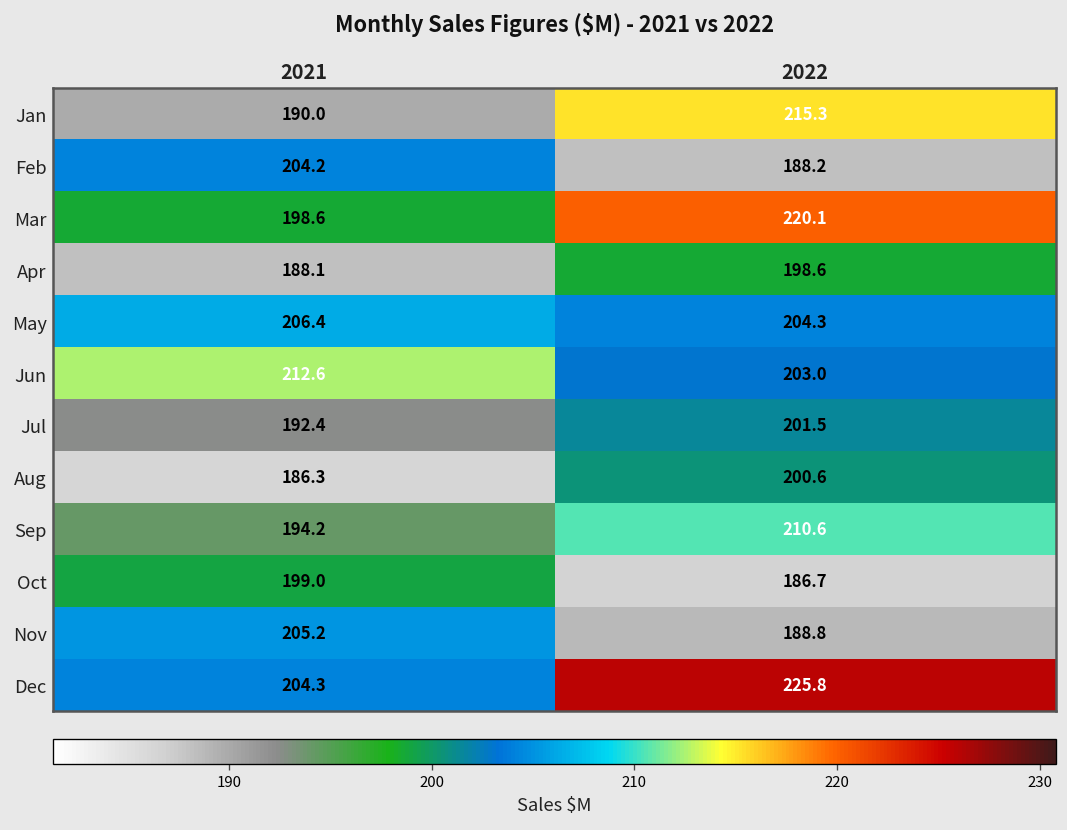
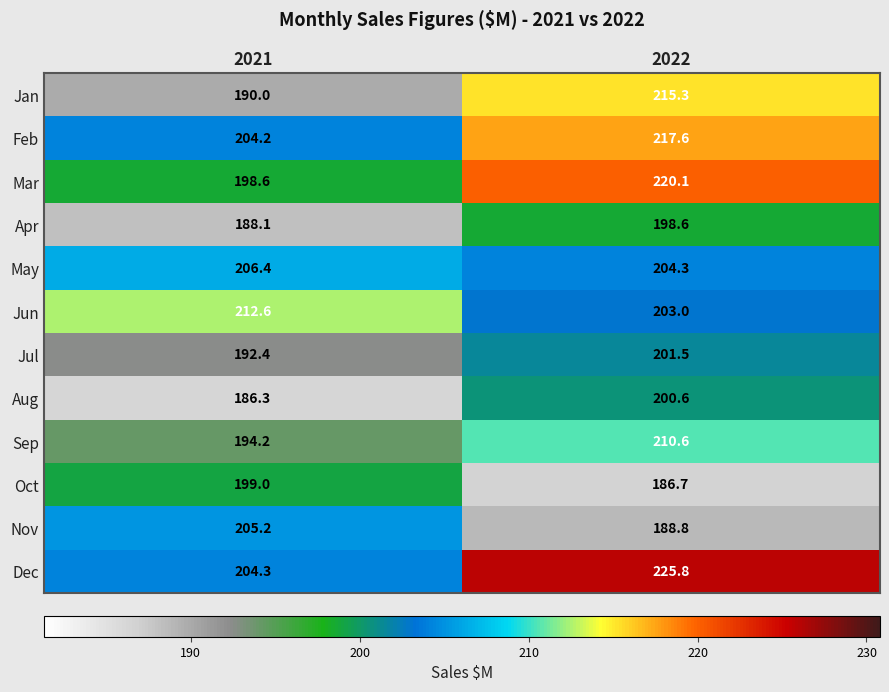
  {
    "Jan": {
      "2021": 190.0,
      "2022": 215.3
    },
    "Feb": {
      "2021": 204.2,
-     "2022": 188.2
+     "2022": 217.6
    },
    "Mar": {
      "2021": 198.6,
      "2022": 220.1
    },
    "Apr": {
      "2021": 188.1,
      "2022": 198.6
    },
    "May": {
      "2021": 206.4,
      "2022": 204.3
    },
    "Jun": {
      "2021": 212.6,
      "2022": 203.0
    },
    "Jul": {
      "2021": 192.4,
      "2022": 201.5
    },
    "Aug": {
      "2021": 186.3,
      "2022": 200.6
    },
    "Sep": {
      "2021": 194.2,
      "2022": 210.6
    },
    "Oct": {
      "2021": 199.0,
      "2022": 186.7
    },
    "Nov": {
      "2021": 205.2,
      "2022": 188.8
    },
    "Dec": {
      "2021": 204.3,
      "2022": 225.8
    }
  }
